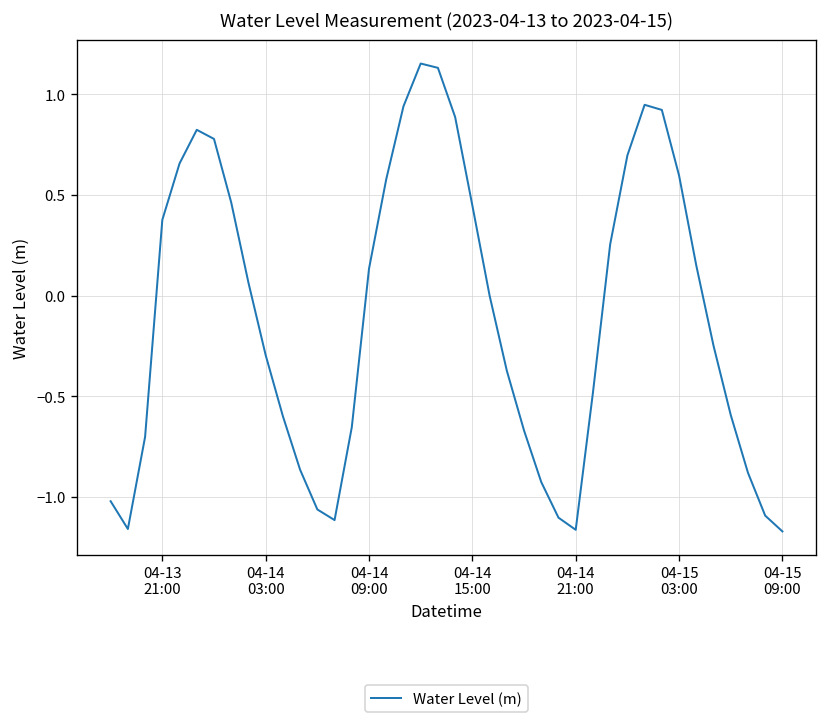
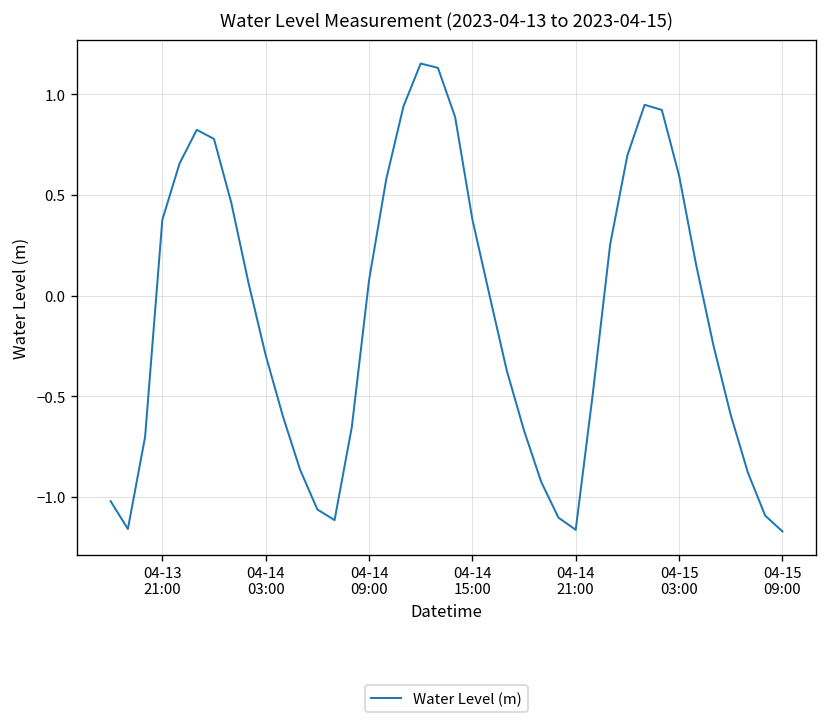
  {
    "04-13 21:00": 0.38,
    "04-14 03:00": -0.30,
-   "04-14 09:00": 0.13,
-   "04-14 15:00": 0.45,
+   "04-14 09:00": 0.08,
+   "04-14 15:00": 0.38,
    "04-14 21:00": -1.16,
    "04-15 03:00": 0.60,
    "04-15 09:00": -1.17
  }
